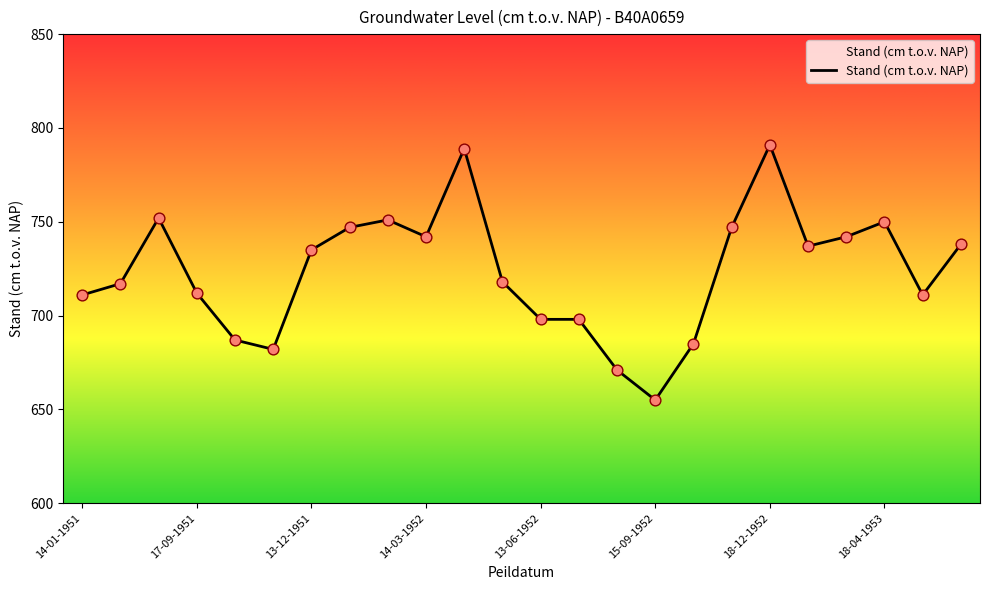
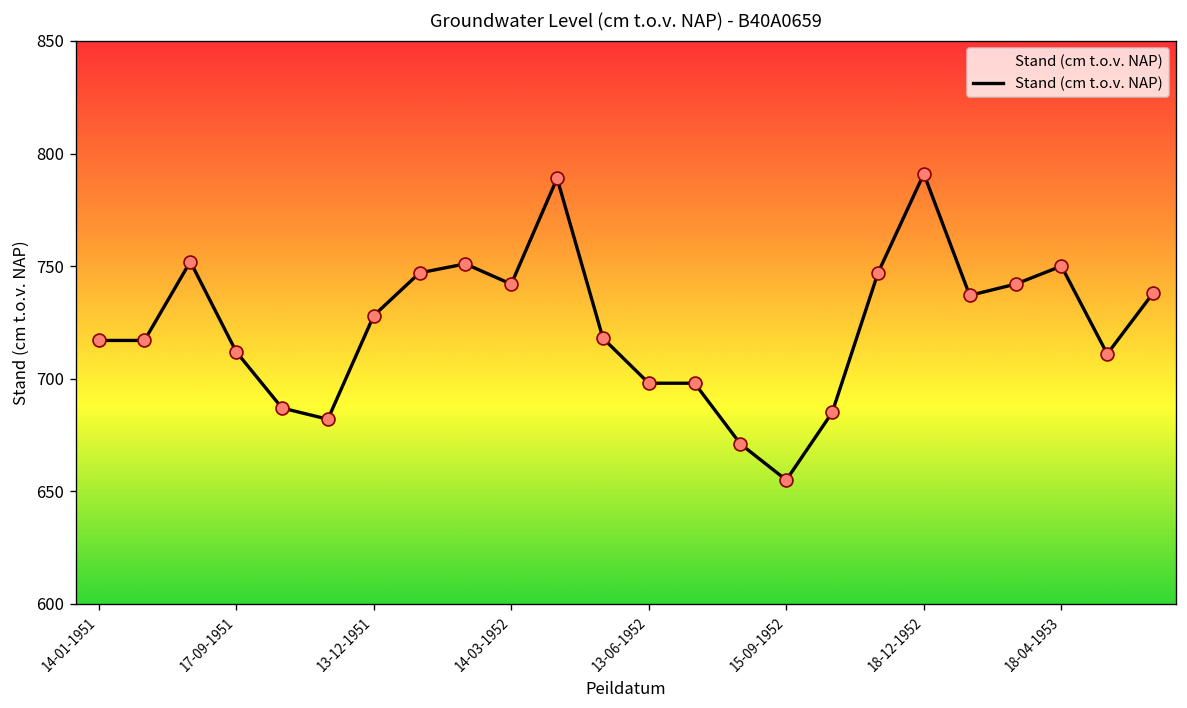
  {
-   "14-01-1951": 711,
+   "14-01-1951": 717,
    "17-09-1951": 712,
-   "13-12-1951": 735,
+   "13-12-1951": 728,
    "14-03-1952": 742,
    "13-06-1952": 698,
    "15-09-1952": 655,
    "18-12-1952": 791,
    "18-04-1953": 750
  }
